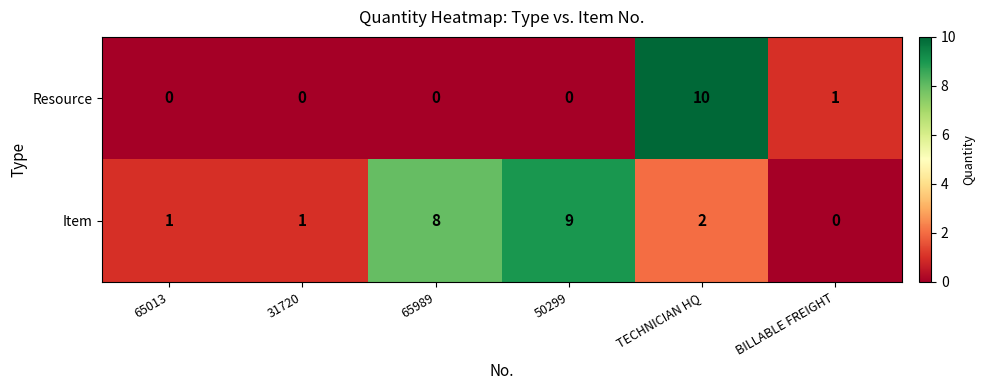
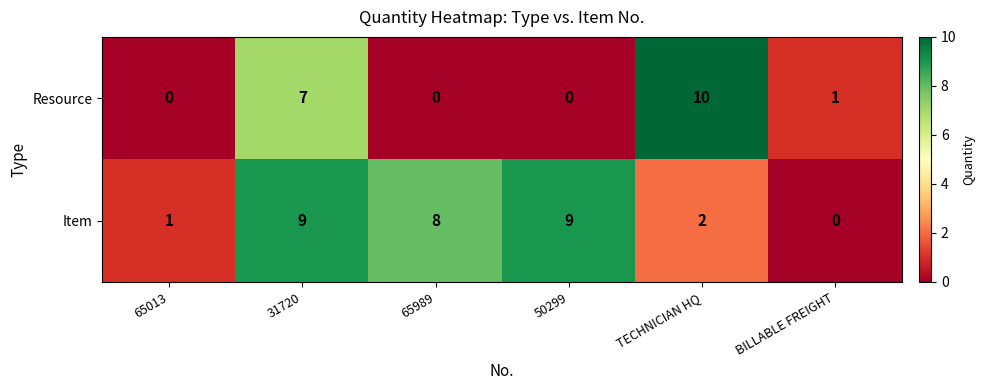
  {
    "Resource": {
      "65013": 0,
-     "31720": 0,
+     "31720": 7,
      "65989": 0,
      "50299": 0,
      "TECHNICIAN HQ": 10,
      "BILLABLE FREIGHT": 1
    },
    "Item": {
      "65013": 1,
-     "31720": 1,
+     "31720": 9,
      "65989": 8,
      "50299": 9,
      "TECHNICIAN HQ": 2,
      "BILLABLE FREIGHT": 0
    }
  }
